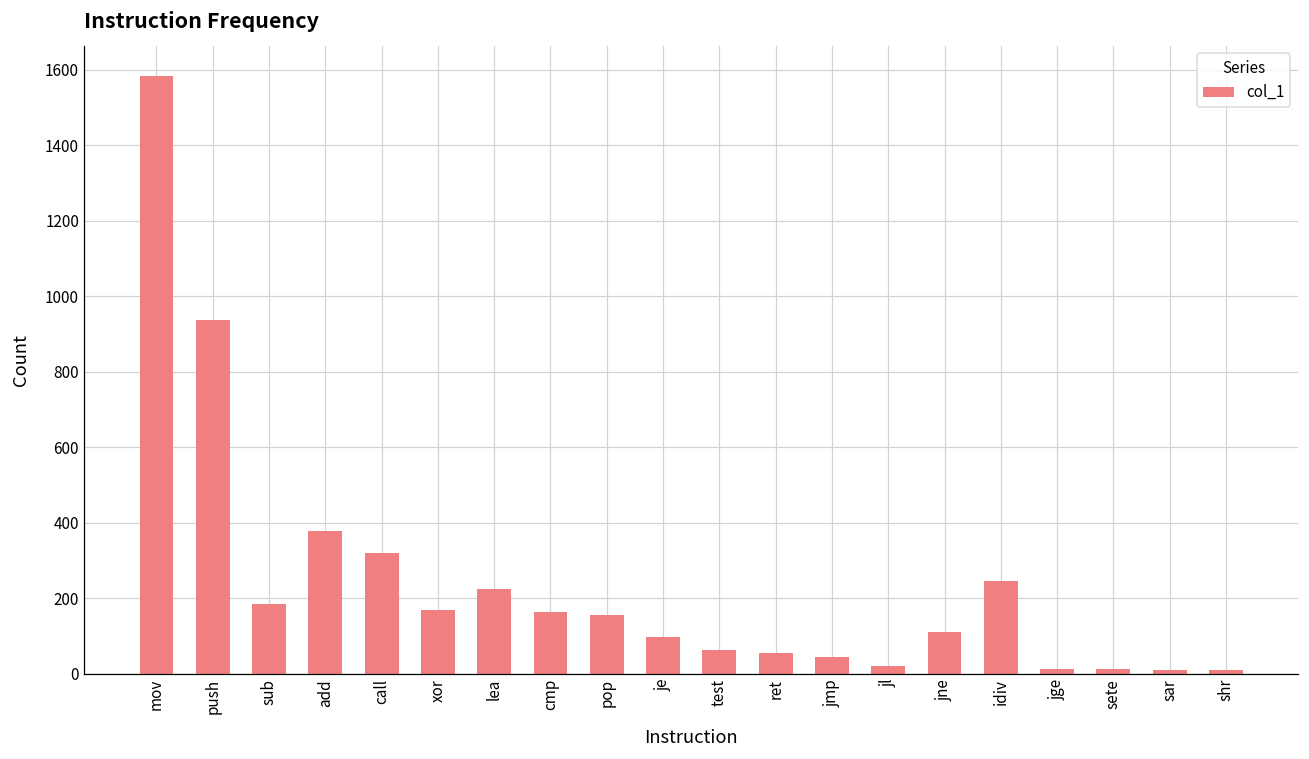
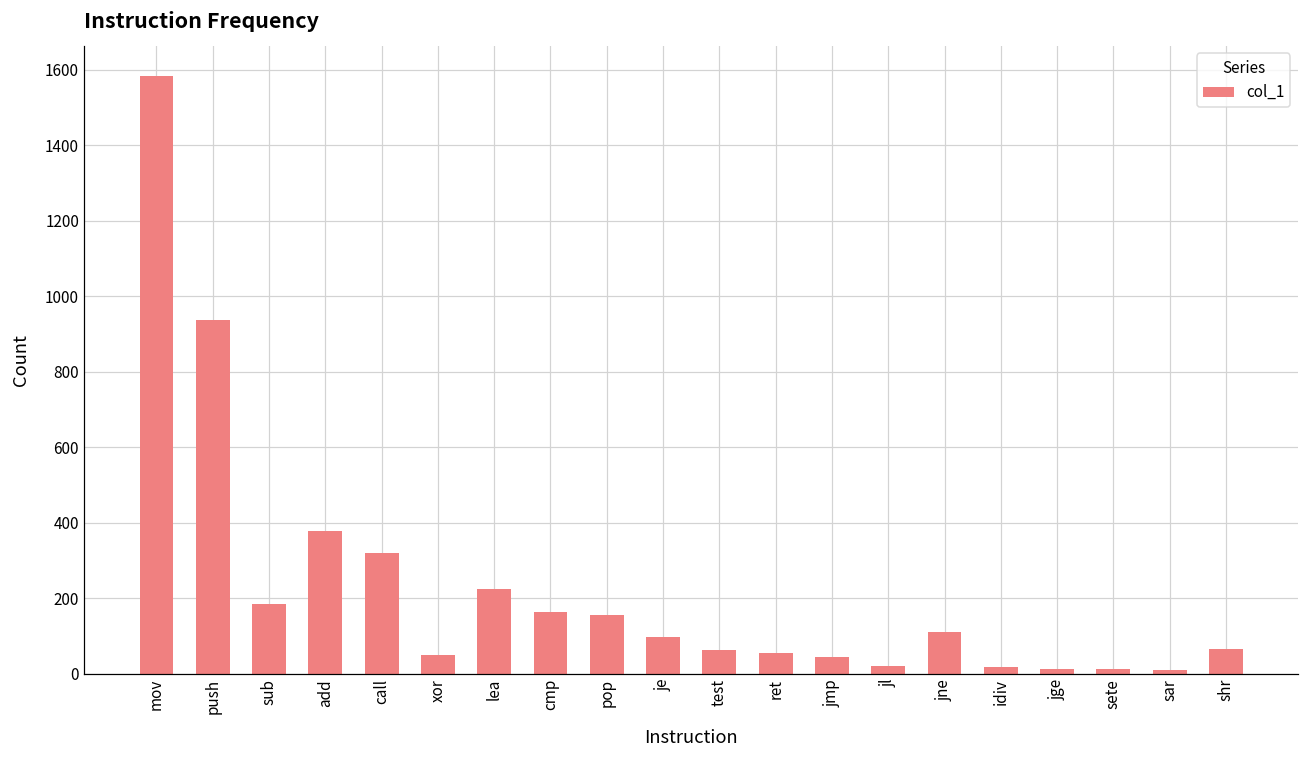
  {
    "mov": 1580,
    "push": 940,
    "sub": 190,
    "add": 380,
    "call": 320,
-   "xor": 170,
+   "xor": 50,
    "lea": 220,
    "cmp": 160,
    "pop": 160,
    "je": 100,
    "test": 60,
    "ret": 60,
    "jmp": 40,
    "jl": 20,
    "jne": 110,
-   "idiv": 250,
+   "idiv": 20,
    "jge": 10,
    "sete": 10,
    "sar": 10,
-   "shr": 10
+   "shr": 70
  }
